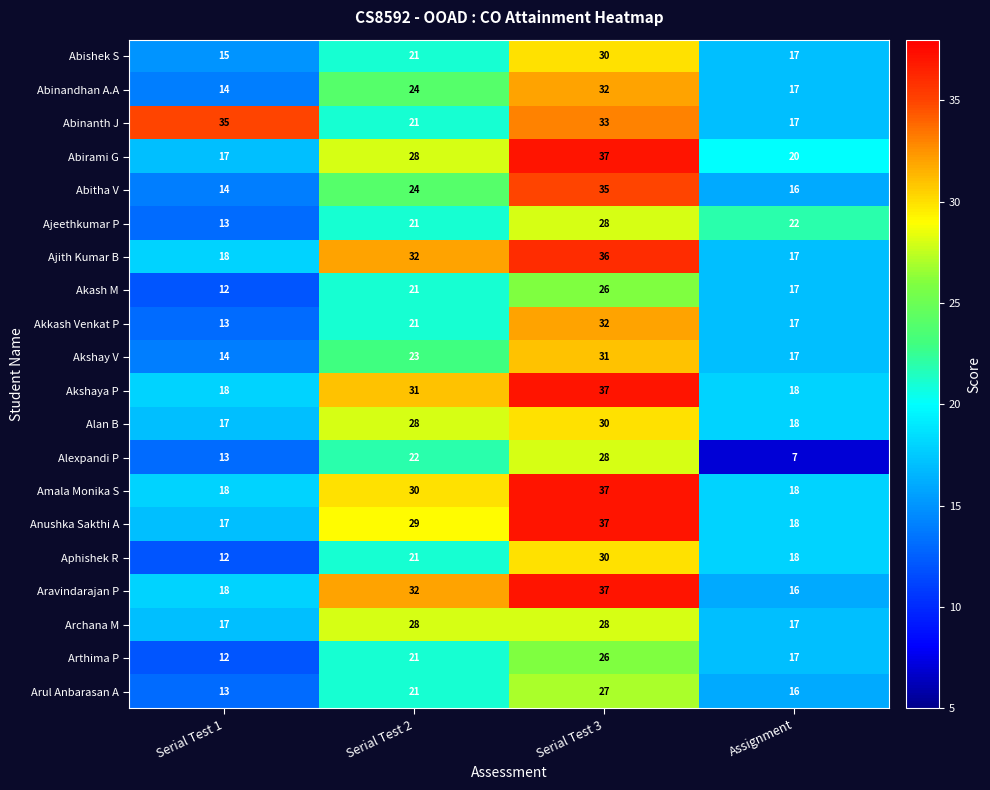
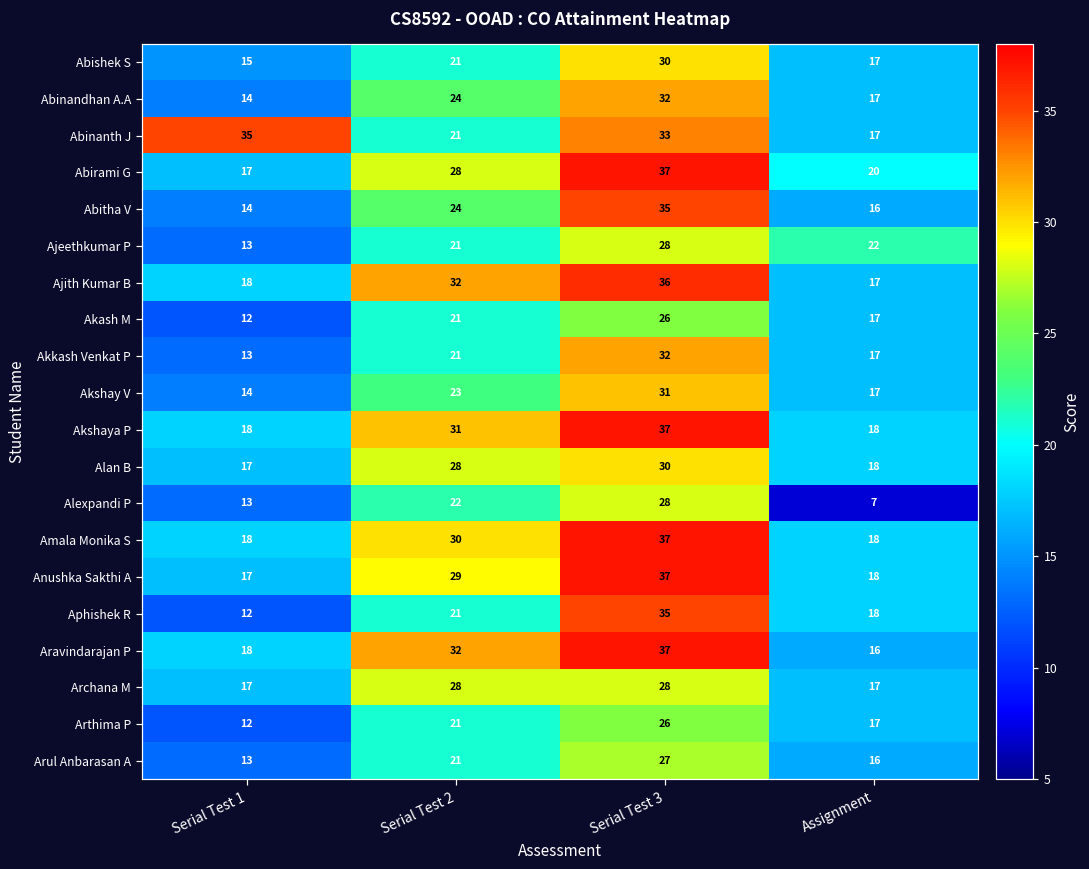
  {
    "Abishek S": {
      "Serial Test 1": 15,
      "Serial Test 2": 21,
      "Serial Test 3": 30,
      "Assignment": 17
    },
    "Abinandhan A.A": {
      "Serial Test 1": 14,
      "Serial Test 2": 24,
      "Serial Test 3": 32,
      "Assignment": 17
    },
    "Abinanth J": {
      "Serial Test 1": 35,
      "Serial Test 2": 21,
      "Serial Test 3": 33,
      "Assignment": 17
    },
    "Abirami G": {
      "Serial Test 1": 17,
      "Serial Test 2": 28,
      "Serial Test 3": 37,
      "Assignment": 20
    },
    "Abitha V": {
      "Serial Test 1": 14,
      "Serial Test 2": 24,
      "Serial Test 3": 35,
      "Assignment": 16
    },
    "Ajeethkumar P": {
      "Serial Test 1": 13,
      "Serial Test 2": 21,
      "Serial Test 3": 28,
      "Assignment": 22
    },
    "Ajith Kumar B": {
      "Serial Test 1": 18,
      "Serial Test 2": 32,
      "Serial Test 3": 36,
      "Assignment": 17
    },
    "Akash M": {
      "Serial Test 1": 12,
      "Serial Test 2": 21,
      "Serial Test 3": 26,
      "Assignment": 17
    },
    "Akkash Venkat P": {
      "Serial Test 1": 13,
      "Serial Test 2": 21,
      "Serial Test 3": 32,
      "Assignment": 17
    },
    "Akshay V": {
      "Serial Test 1": 14,
      "Serial Test 2": 23,
      "Serial Test 3": 31,
      "Assignment": 17
    },
    "Akshaya P": {
      "Serial Test 1": 18,
      "Serial Test 2": 31,
      "Serial Test 3": 37,
      "Assignment": 18
    },
    "Alan B": {
      "Serial Test 1": 17,
      "Serial Test 2": 28,
      "Serial Test 3": 30,
      "Assignment": 18
    },
    "Alexpandi P": {
      "Serial Test 1": 13,
      "Serial Test 2": 22,
      "Serial Test 3": 28,
      "Assignment": 7
    },
    "Amala Monika S": {
      "Serial Test 1": 18,
      "Serial Test 2": 30,
      "Serial Test 3": 37,
      "Assignment": 18
    },
    "Anushka Sakthi A": {
      "Serial Test 1": 17,
      "Serial Test 2": 29,
      "Serial Test 3": 37,
      "Assignment": 18
    },
    "Aphishek R": {
      "Serial Test 1": 12,
      "Serial Test 2": 21,
-     "Serial Test 3": 30,
+     "Serial Test 3": 35,
      "Assignment": 18
    },
    "Aravindarajan P": {
      "Serial Test 1": 18,
      "Serial Test 2": 32,
      "Serial Test 3": 37,
      "Assignment": 16
    },
    "Archana M": {
      "Serial Test 1": 17,
      "Serial Test 2": 28,
      "Serial Test 3": 28,
      "Assignment": 17
    },
    "Arthima P": {
      "Serial Test 1": 12,
      "Serial Test 2": 21,
      "Serial Test 3": 26,
      "Assignment": 17
    },
    "Arul Anbarasan A": {
      "Serial Test 1": 13,
      "Serial Test 2": 21,
      "Serial Test 3": 27,
      "Assignment": 16
    }
  }
